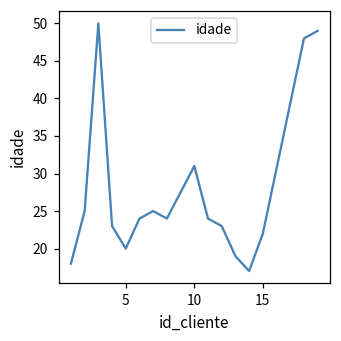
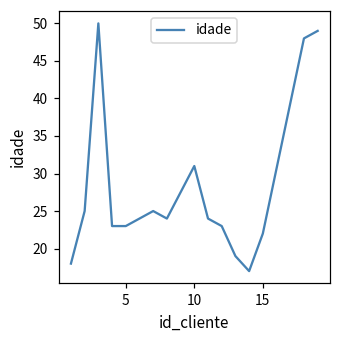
  {
-   "5": 20,
+   "5": 23,
    "10": 31,
    "15": 22
  }
